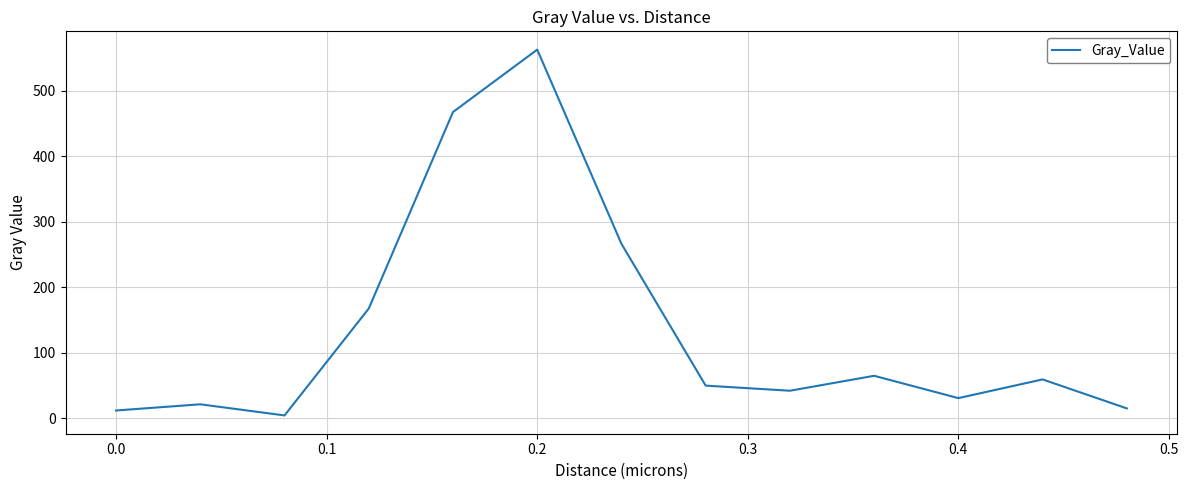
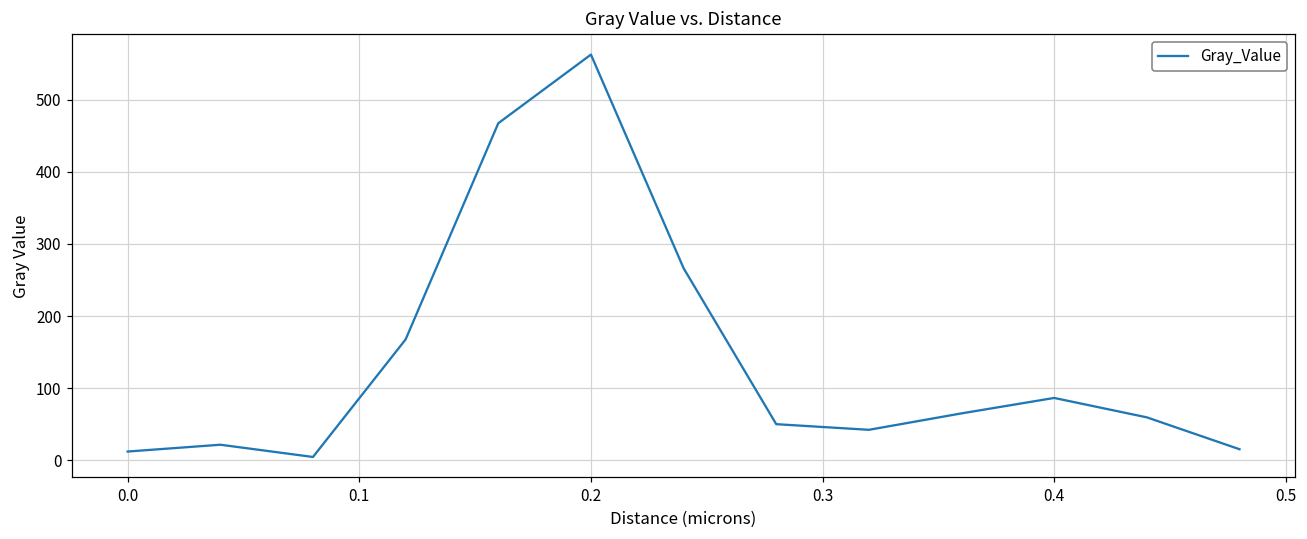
  {
    "0.0": 10,
    "0.2": 560,
-   "0.4": 30
+   "0.4": 90
  }
